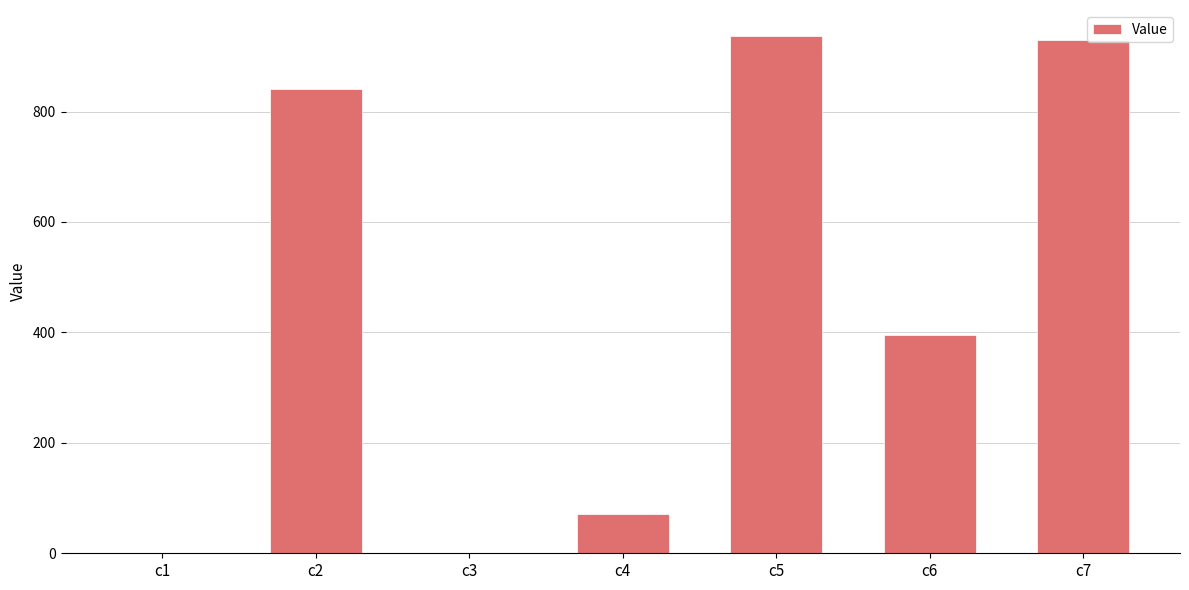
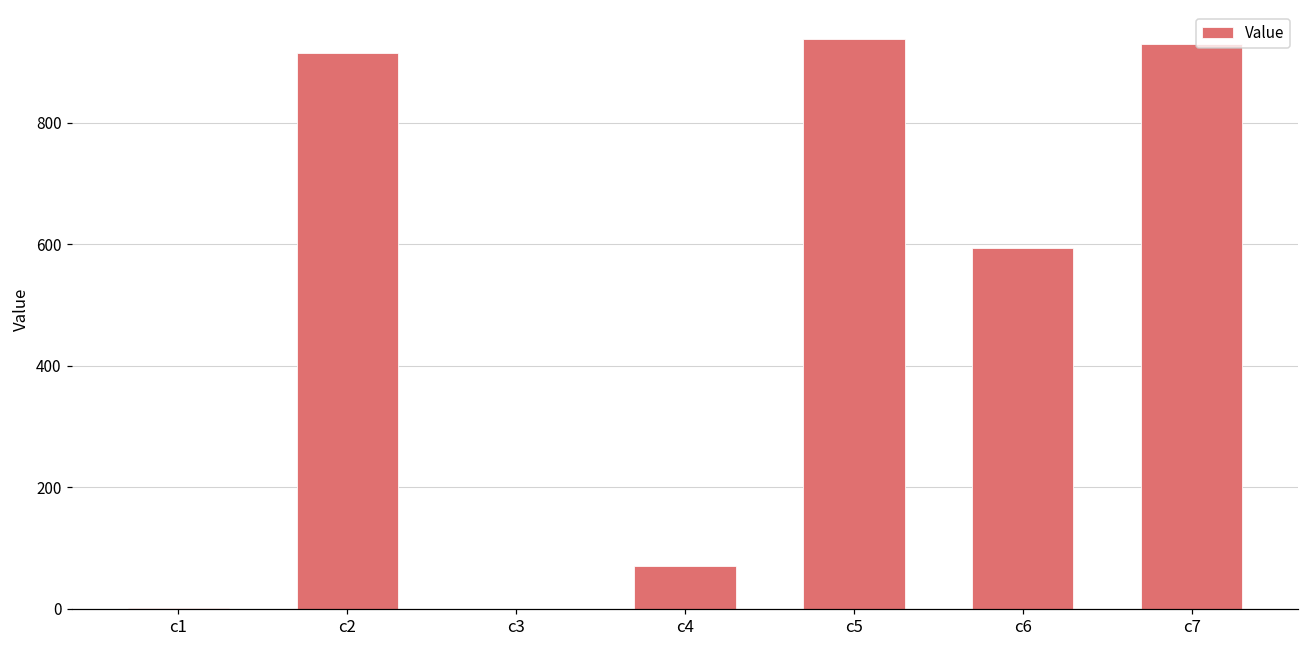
  {
-   "c2": 840,
+   "c2": 920,
    "c4": 70,
    "c5": 940,
-   "c6": 400,
+   "c6": 590,
    "c7": 930
  }
